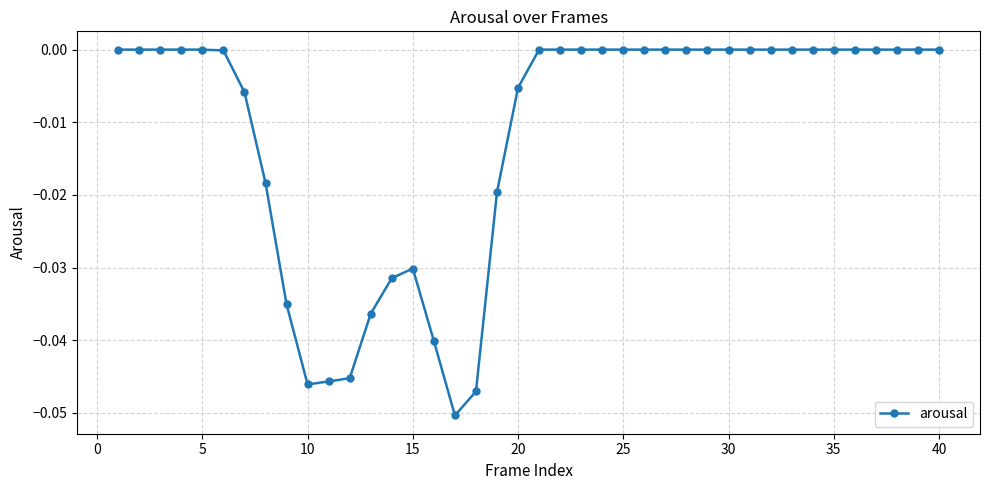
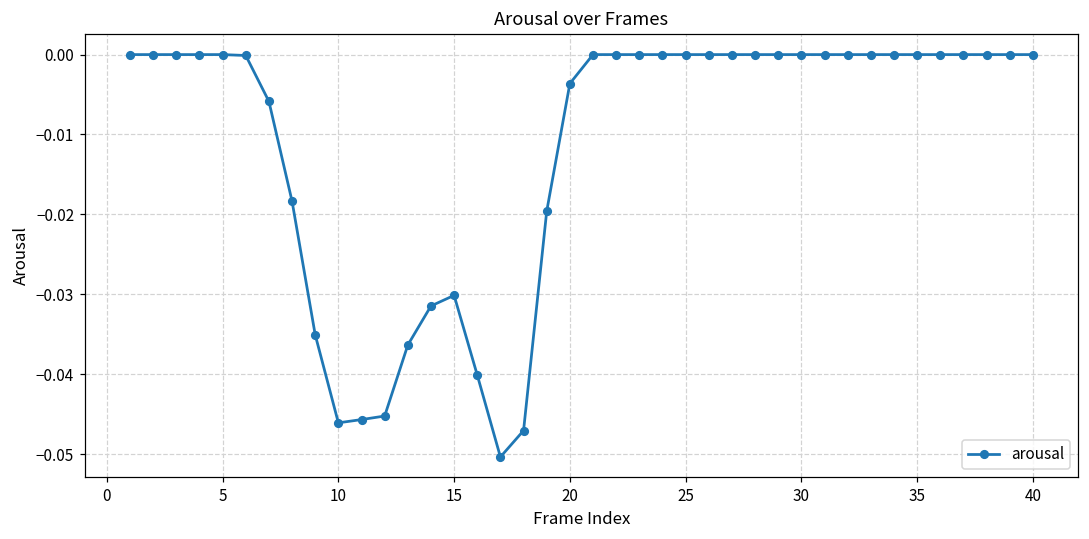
  {
    "5": 0.000,
    "10": -0.046,
    "15": -0.030,
-   "20": -0.005,
+   "20": -0.004,
    "25": 0.000,
    "30": 0.000,
    "35": 0.000,
    "40": 0.000
  }
